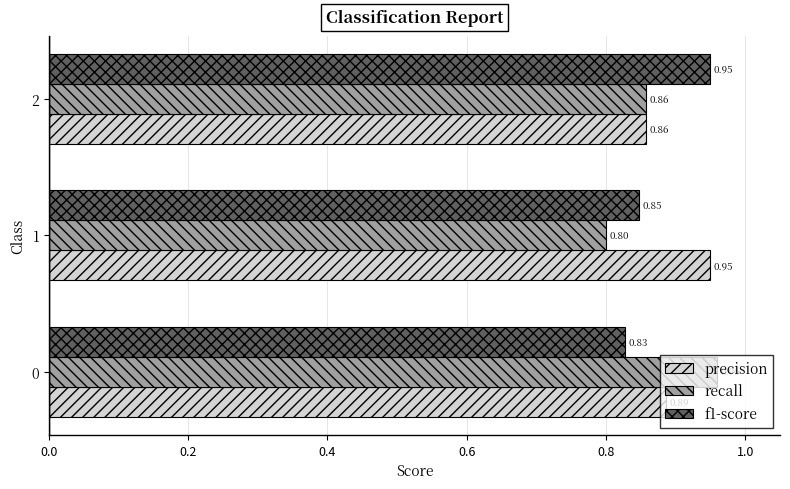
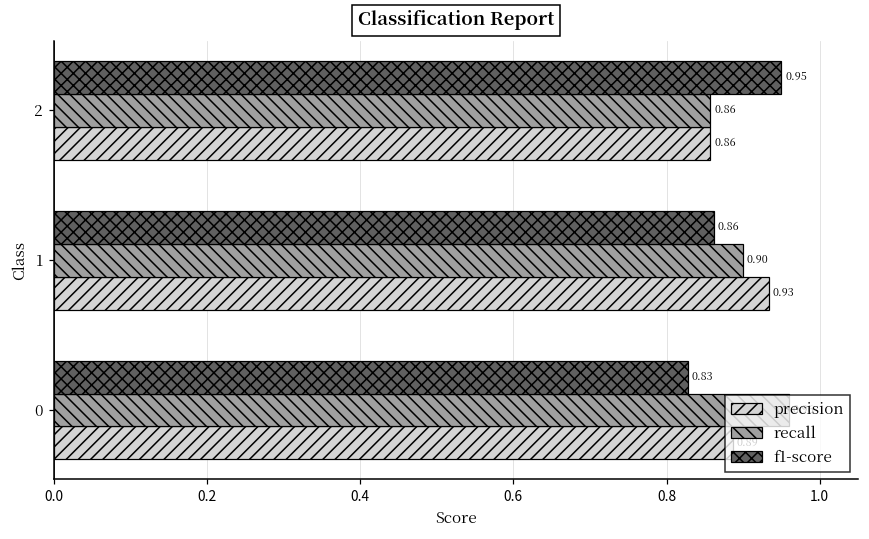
  {
    "precision": {
      "2": 0.86,
-     "1": 0.95
+     "1": 0.93
    },
    "recall": {
      "2": 0.86,
-     "1": 0.80
+     "1": 0.90
    },
    "f1-score": {
      "2": 0.95,
-     "1": 0.85,
+     "1": 0.86,
      "0": 0.83
    }
  }
